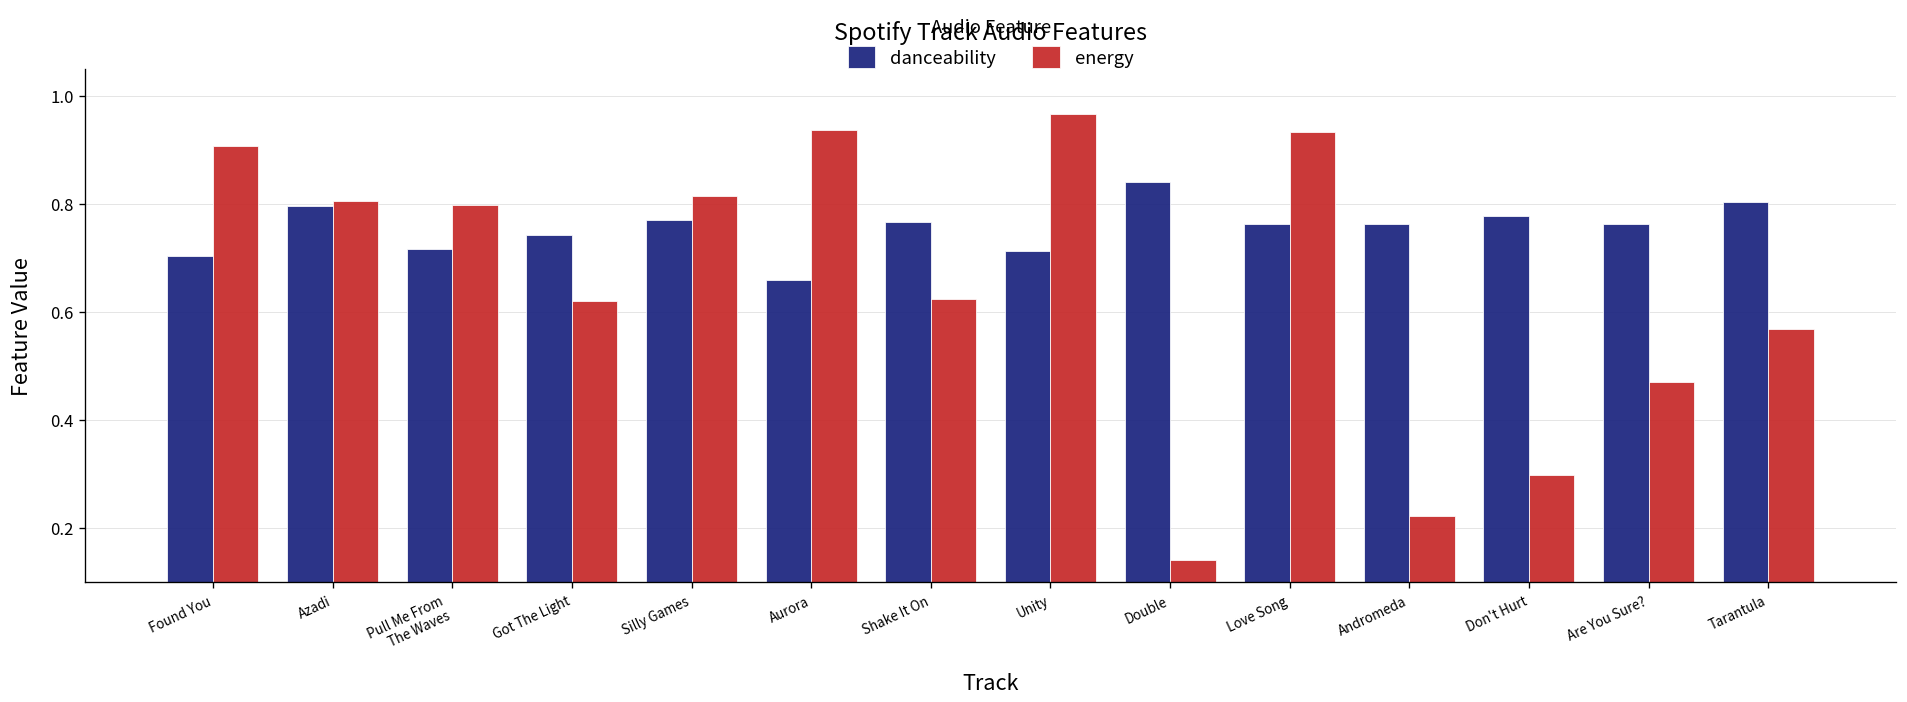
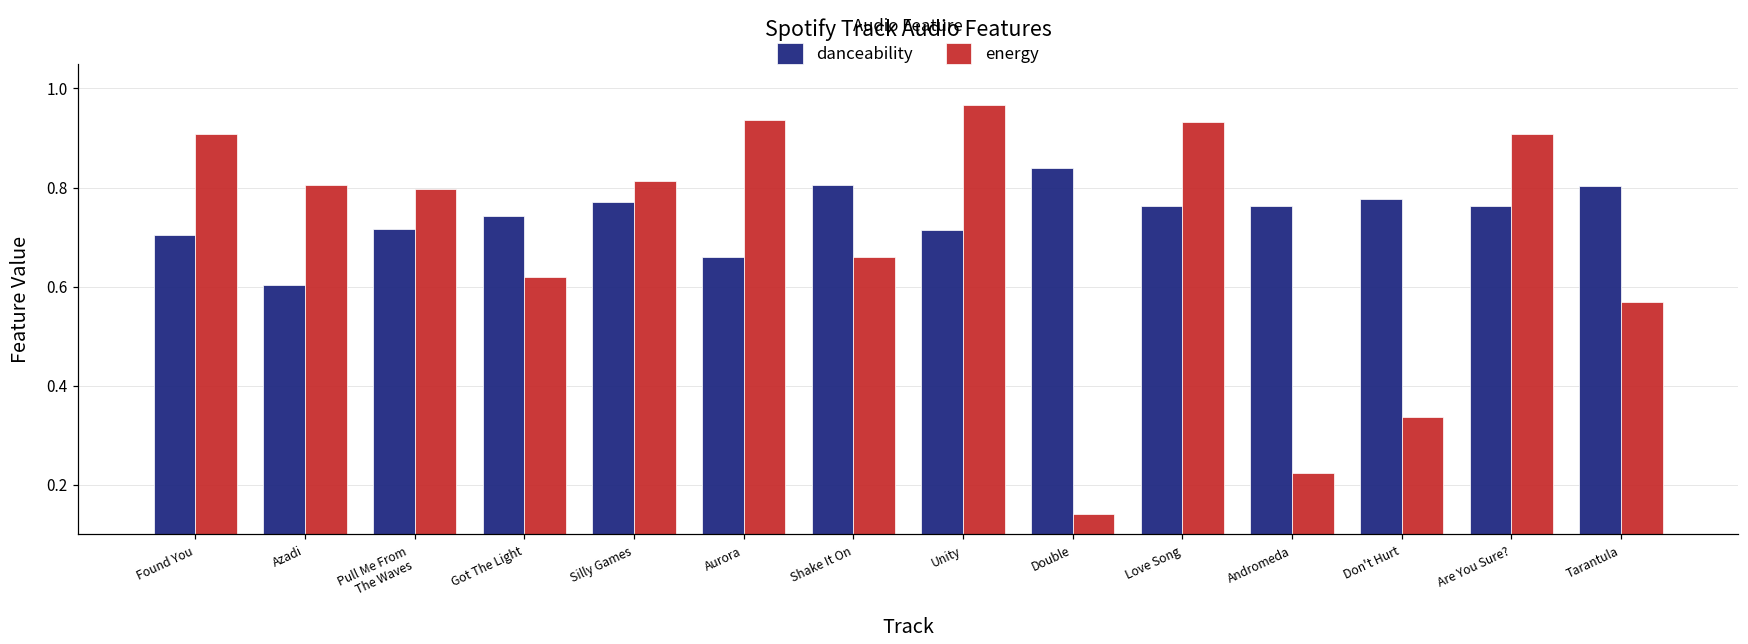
  {
    "danceability": {
      "Found You": 0.70,
-     "Azadi": 0.80,
+     "Azadi": 0.60,
      "Pull Me From The Waves": 0.72,
      "Got The Light": 0.74,
      "Silly Games": 0.77,
      "Aurora": 0.66,
-     "Shake It On": 0.77,
+     "Shake It On": 0.81,
      "Unity": 0.71,
      "Double": 0.84,
      "Love Song": 0.76,
      "Andromeda": 0.76,
      "Don't Hurt": 0.78,
      "Are You Sure?": 0.76,
      "Tarantula": 0.80
    },
    "energy": {
      "Found You": 0.91,
      "Azadi": 0.81,
      "Pull Me From The Waves": 0.80,
      "Got The Light": 0.62,
      "Silly Games": 0.81,
      "Aurora": 0.94,
-     "Shake It On": 0.62,
+     "Shake It On": 0.66,
      "Unity": 0.97,
      "Double": 0.14,
      "Love Song": 0.93,
      "Andromeda": 0.22,
-     "Don't Hurt": 0.30,
-     "Are You Sure?": 0.47,
+     "Don't Hurt": 0.34,
+     "Are You Sure?": 0.91,
      "Tarantula": 0.57
    }
  }
